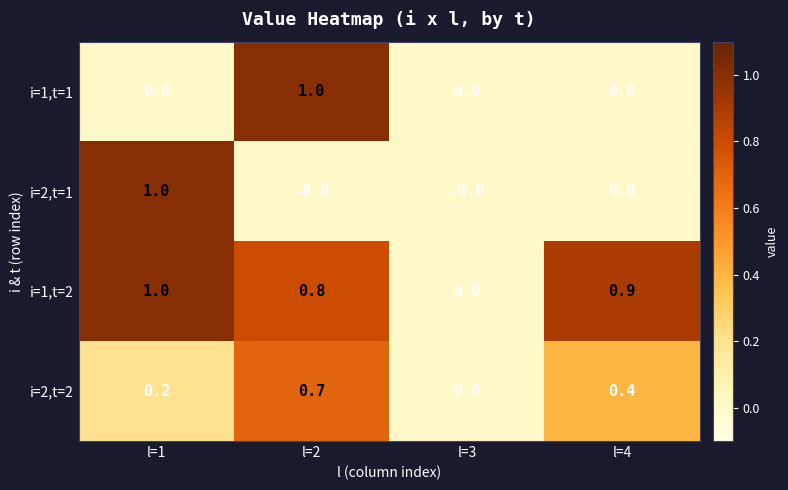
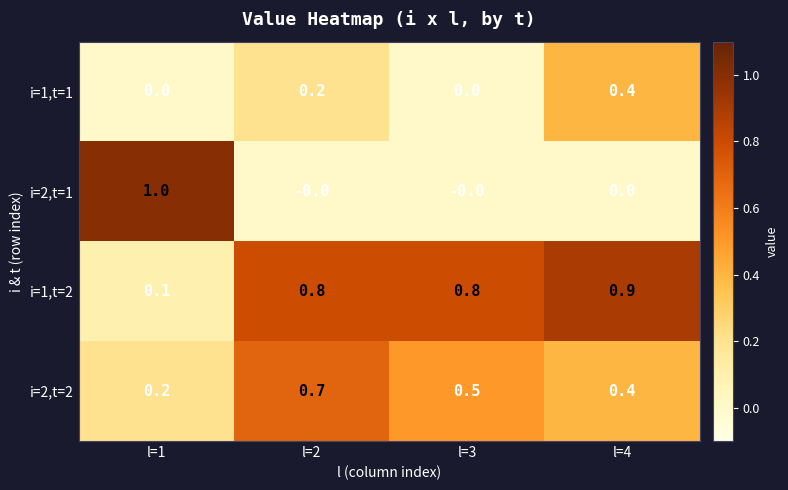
  {
    "i=1,t=1": {
      "l=1": 0.0,
-     "l=2": 1.0,
+     "l=2": 0.2,
      "l=3": 0.0,
-     "l=4": 0.0
+     "l=4": 0.4
    },
    "i=2,t=1": {
      "l=1": 1.0,
      "l=2": -0.0,
      "l=3": -0.0,
      "l=4": 0.0
    },
    "i=1,t=2": {
-     "l=1": 1.0,
+     "l=1": 0.1,
      "l=2": 0.8,
-     "l=3": 0.0,
+     "l=3": 0.8,
      "l=4": 0.9
    },
    "i=2,t=2": {
      "l=1": 0.2,
      "l=2": 0.7,
-     "l=3": 0.0,
+     "l=3": 0.5,
      "l=4": 0.4
    }
  }
